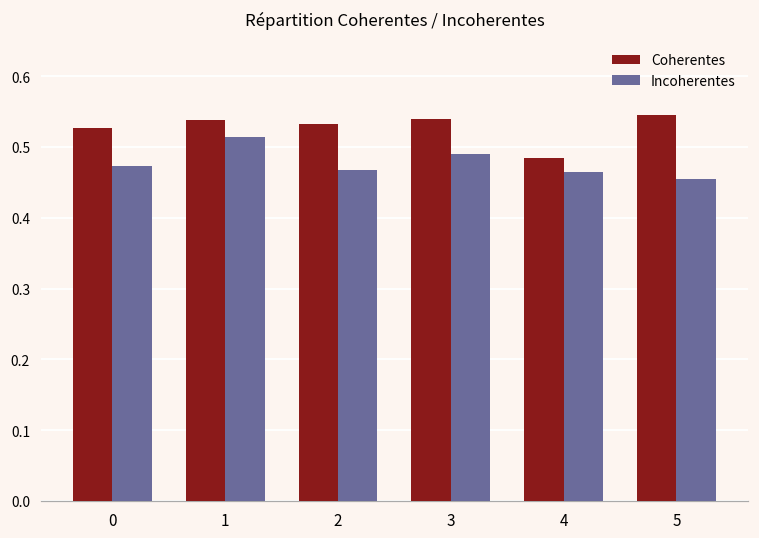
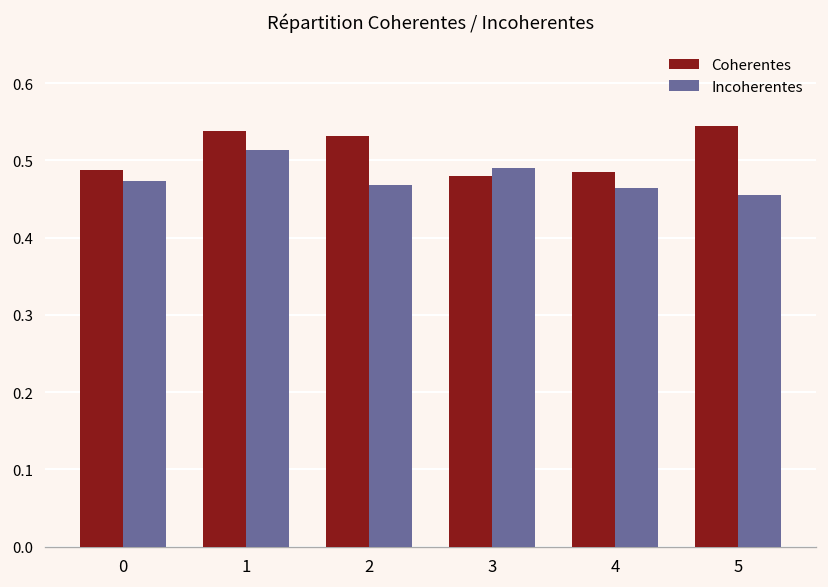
  {
    "Coherentes": {
-     "0": 0.53,
+     "0": 0.49,
      "1": 0.54,
      "2": 0.53,
-     "3": 0.54,
+     "3": 0.48,
      "4": 0.49,
      "5": 0.55
    },
    "Incoherentes": {
      "0": 0.47,
      "1": 0.51,
      "2": 0.47,
      "3": 0.49,
      "4": 0.46,
      "5": 0.46
    }
  }
